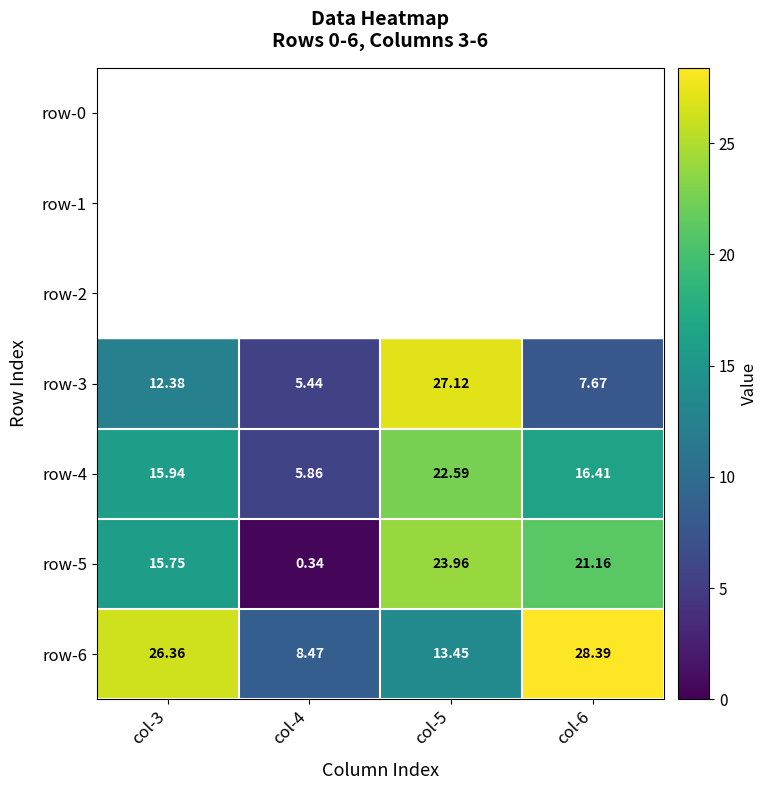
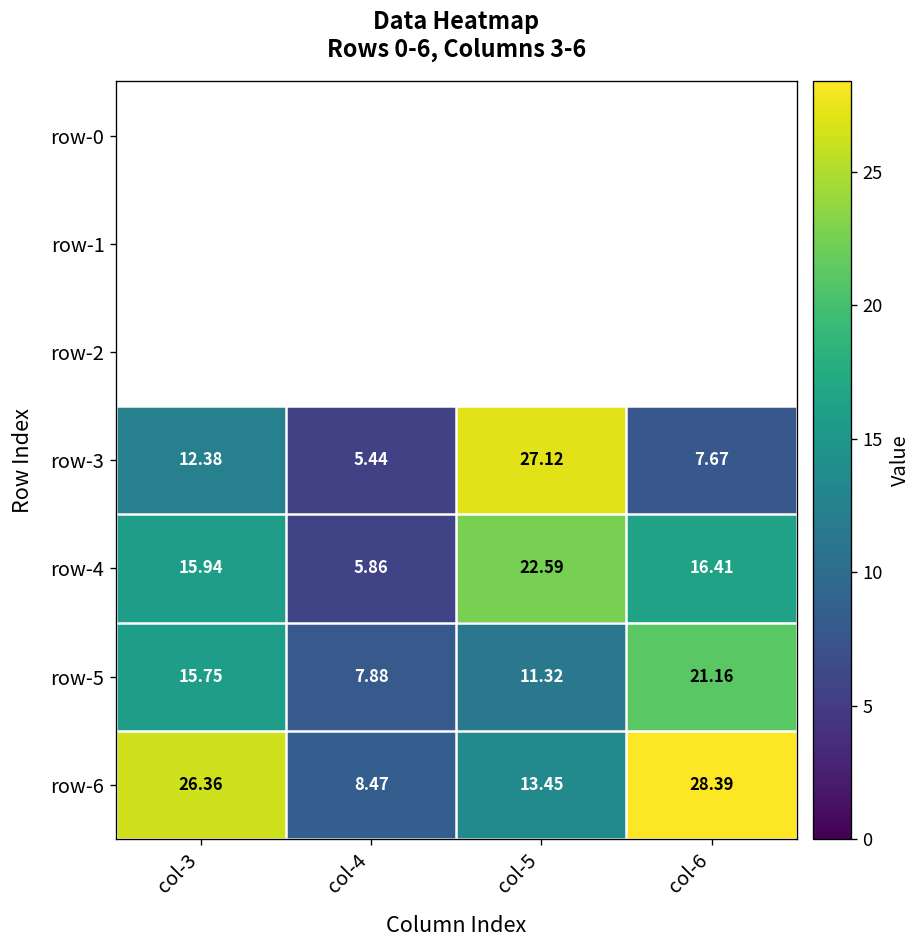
  {
    "row-3": {
      "col-3": 12.38,
      "col-4": 5.44,
      "col-5": 27.12,
      "col-6": 7.67
    },
    "row-4": {
      "col-3": 15.94,
      "col-4": 5.86,
      "col-5": 22.59,
      "col-6": 16.41
    },
    "row-5": {
      "col-3": 15.75,
-     "col-4": 0.34,
-     "col-5": 23.96,
+     "col-4": 7.88,
+     "col-5": 11.32,
      "col-6": 21.16
    },
    "row-6": {
      "col-3": 26.36,
      "col-4": 8.47,
      "col-5": 13.45,
      "col-6": 28.39
    }
  }
